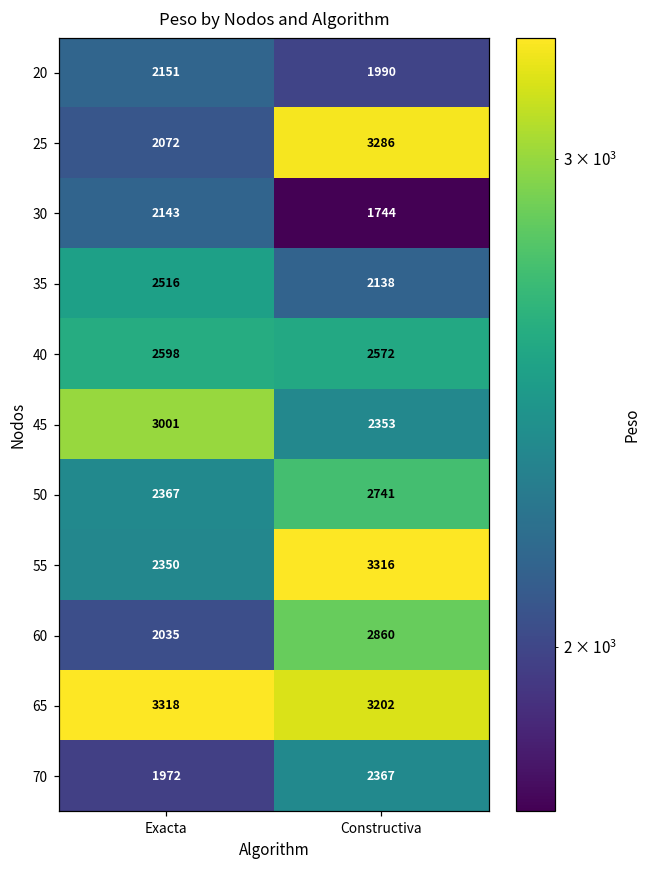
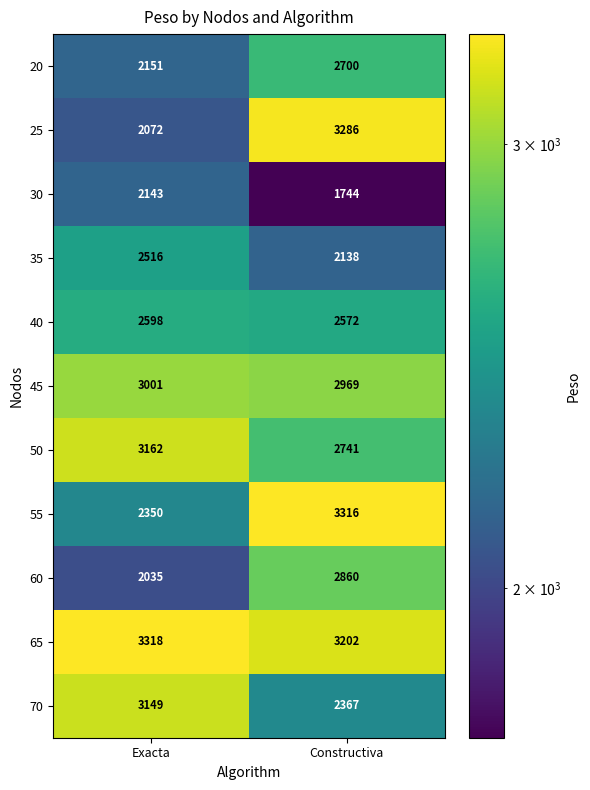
  {
    "20": {
      "Exacta": 2151,
-     "Constructiva": 1990
+     "Constructiva": 2700
    },
    "25": {
      "Exacta": 2072,
      "Constructiva": 3286
    },
    "30": {
      "Exacta": 2143,
      "Constructiva": 1744
    },
    "35": {
      "Exacta": 2516,
      "Constructiva": 2138
    },
    "40": {
      "Exacta": 2598,
      "Constructiva": 2572
    },
    "45": {
      "Exacta": 3001,
-     "Constructiva": 2353
+     "Constructiva": 2969
    },
    "50": {
-     "Exacta": 2367,
+     "Exacta": 3162,
      "Constructiva": 2741
    },
    "55": {
      "Exacta": 2350,
      "Constructiva": 3316
    },
    "60": {
      "Exacta": 2035,
      "Constructiva": 2860
    },
    "65": {
      "Exacta": 3318,
      "Constructiva": 3202
    },
    "70": {
-     "Exacta": 1972,
+     "Exacta": 3149,
      "Constructiva": 2367
    }
  }
